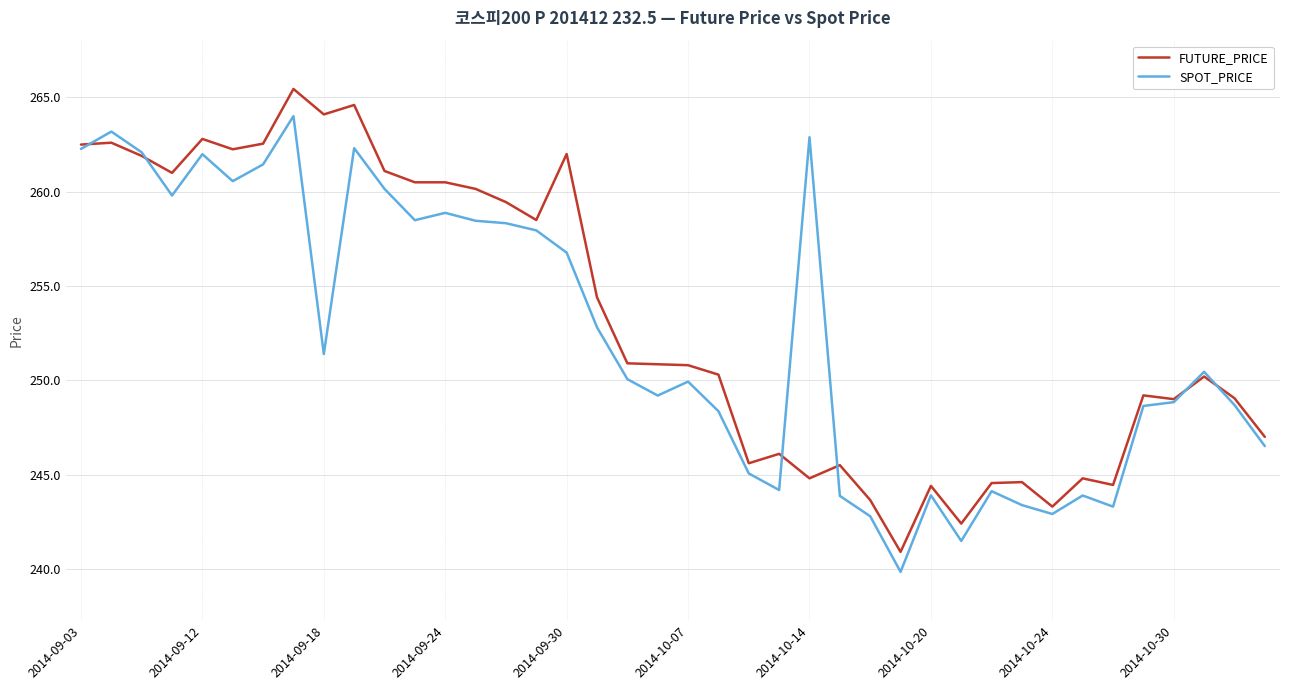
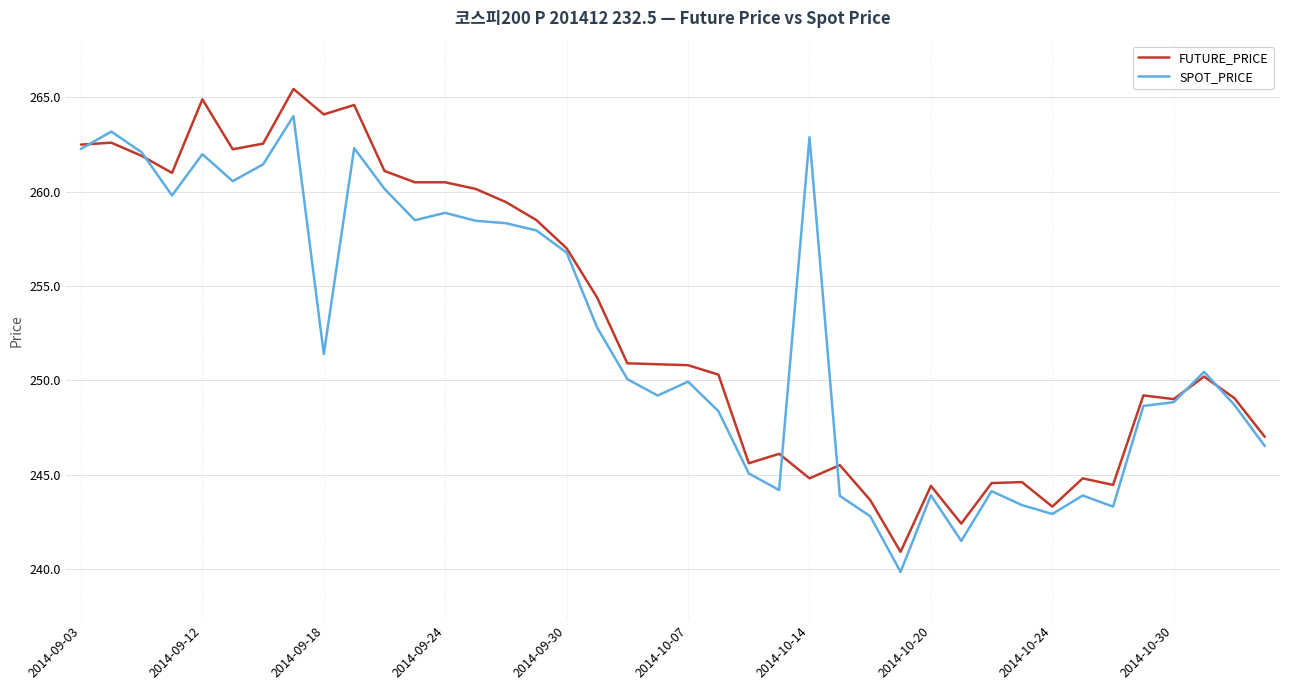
  {
    "FUTURE_PRICE": {
      "2014-09-03": 262.5,
-     "2014-09-12": 262.8,
+     "2014-09-12": 264.9,
      "2014-09-18": 264.1,
      "2014-09-24": 260.5,
-     "2014-09-30": 262,
+     "2014-09-30": 257,
      "2014-10-07": 250.8,
      "2014-10-14": 244.8,
      "2014-10-20": 244.4,
      "2014-10-24": 243.3,
      "2014-10-30": 249.0
    },
    "SPOT_PRICE": {
      "2014-09-03": 262.3,
      "2014-09-12": 262.0,
      "2014-09-18": 251.4,
      "2014-09-24": 258.9,
      "2014-09-30": 256.8,
      "2014-10-07": 249.9,
      "2014-10-14": 262.9,
      "2014-10-20": 243.9,
      "2014-10-24": 242.9,
      "2014-10-30": 248.8
    }
  }
